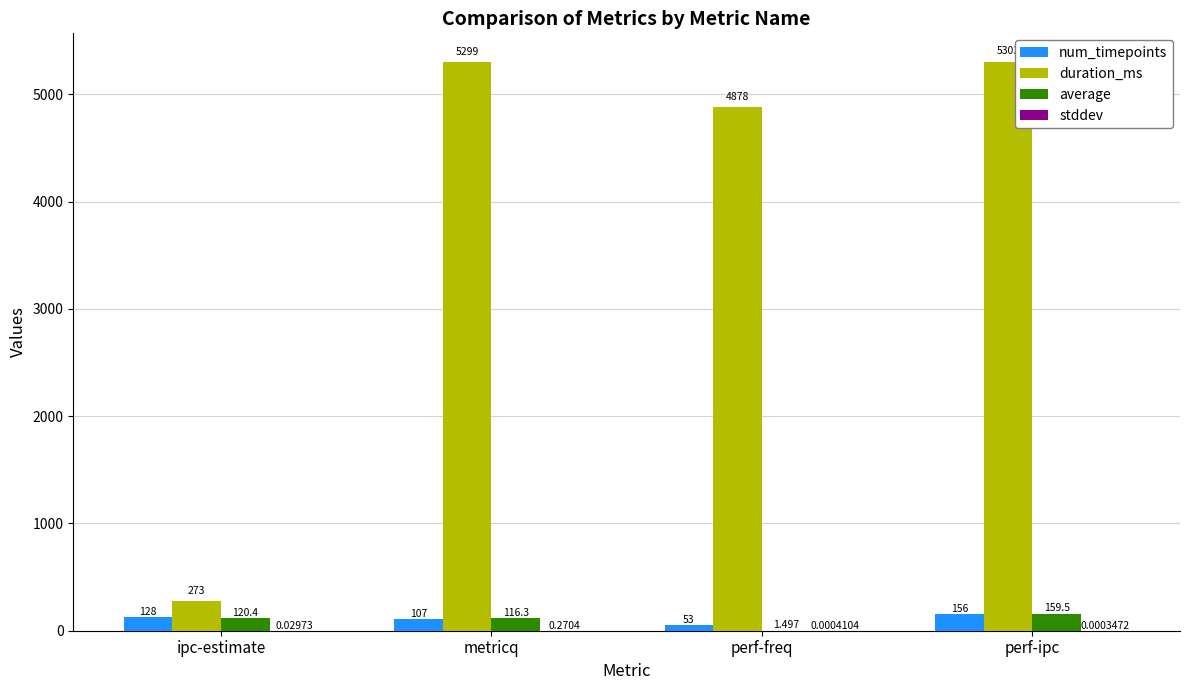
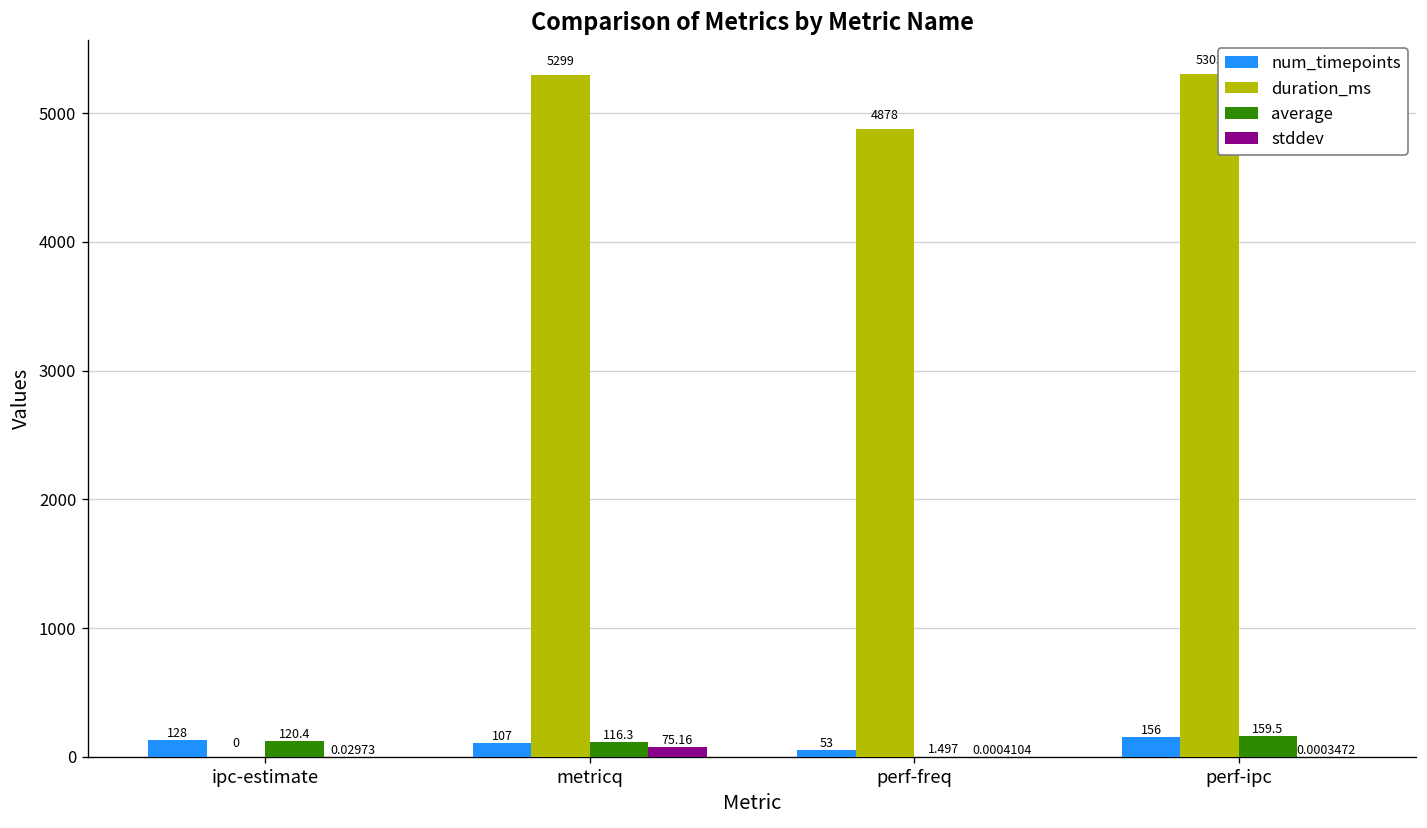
  {
    "num_timepoints": {
      "ipc-estimate": 128,
      "metricq": 107,
      "perf-freq": 53,
      "perf-ipc": 156
    },
    "duration_ms": {
-     "ipc-estimate": 273,
+     "ipc-estimate": 0,
      "metricq": 5299,
      "perf-freq": 4878
    },
    "average": {
      "ipc-estimate": 120.4,
      "metricq": 116.3,
      "perf-freq": 1.497,
      "perf-ipc": 159.5
    },
    "stddev": {
      "ipc-estimate": 0.02973,
-     "metricq": 0.2704,
+     "metricq": 75.16,
      "perf-freq": 0.0004104,
      "perf-ipc": 0.0003472
    }
  }
